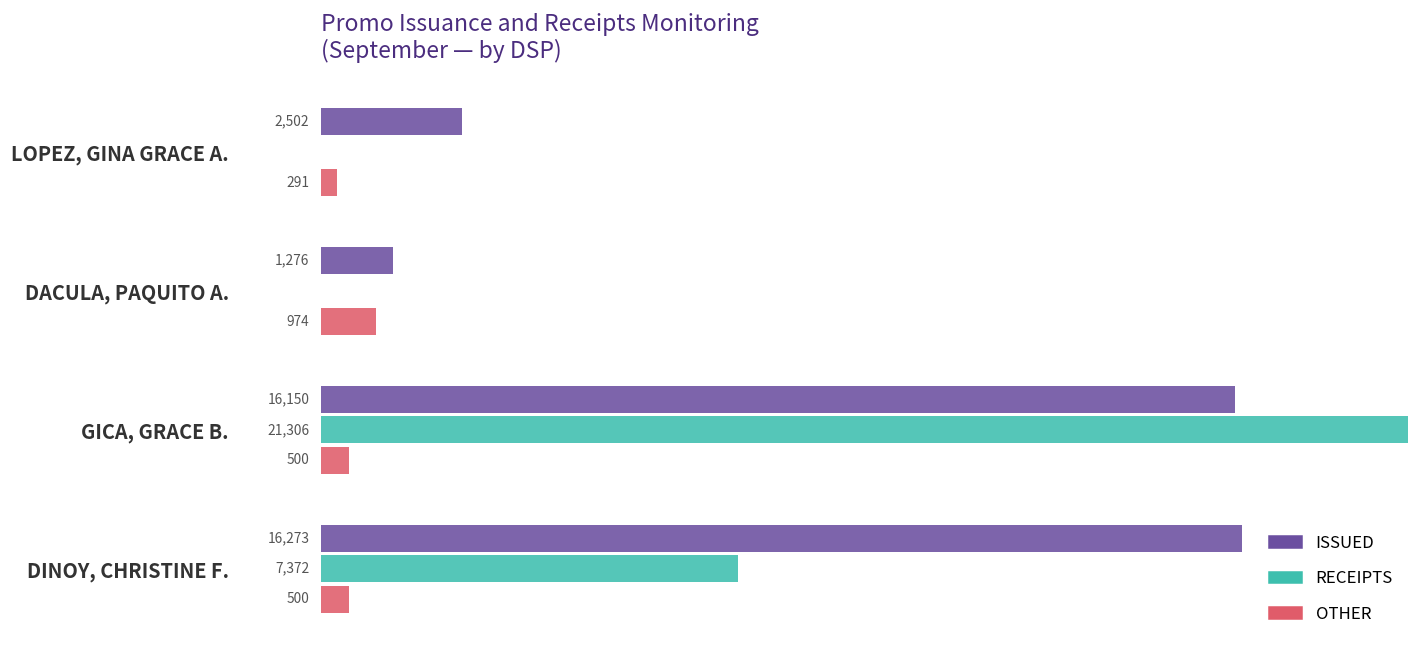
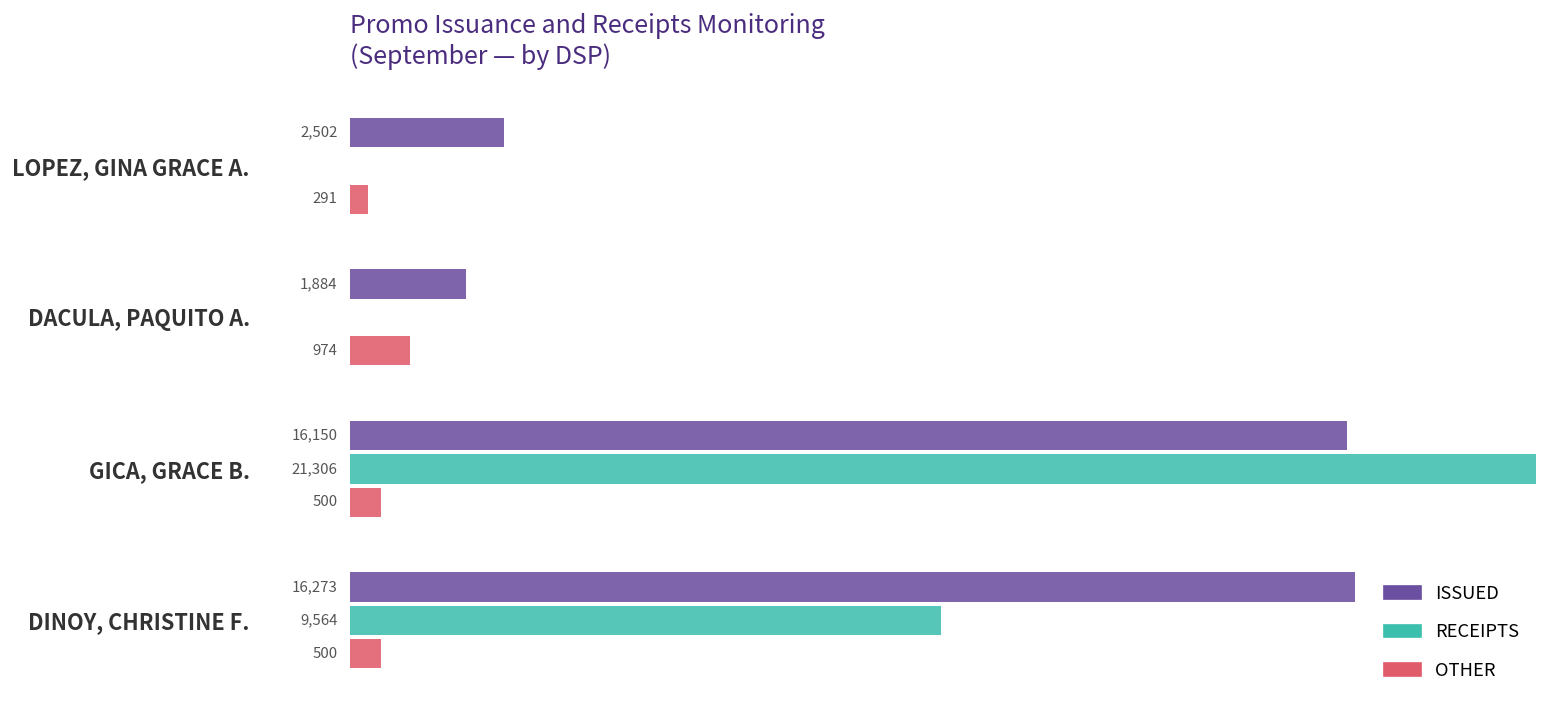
  {
    "ISSUED": {
-     "DACULA, PAQUITO A.": "1,276"
+     "DACULA, PAQUITO A.": "1,884"
    },
    "RECEIPTS": {
-     "DINOY, CHRISTINE F.": "7,372"
+     "DINOY, CHRISTINE F.": "9,564"
    }
  }
